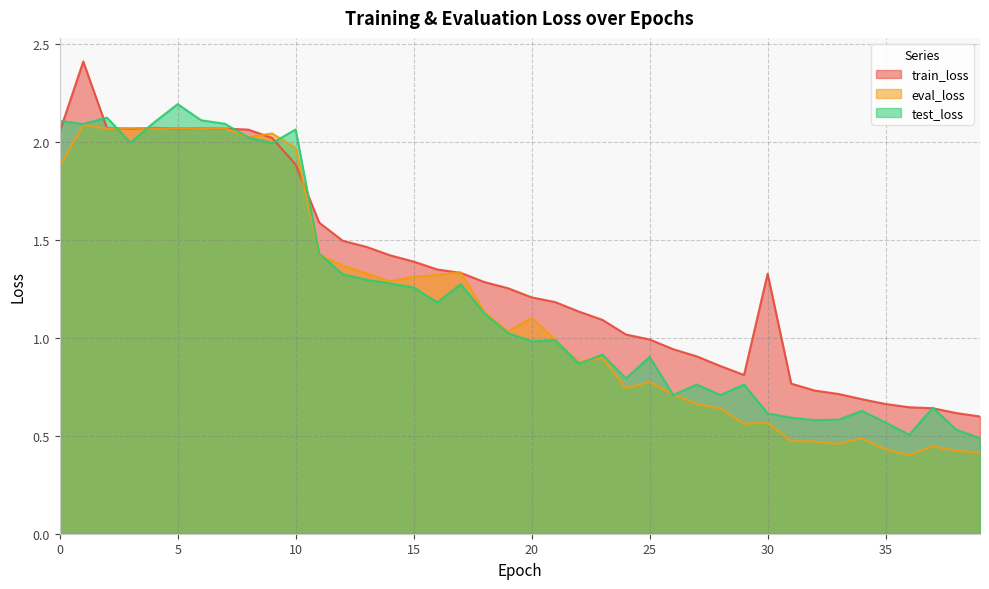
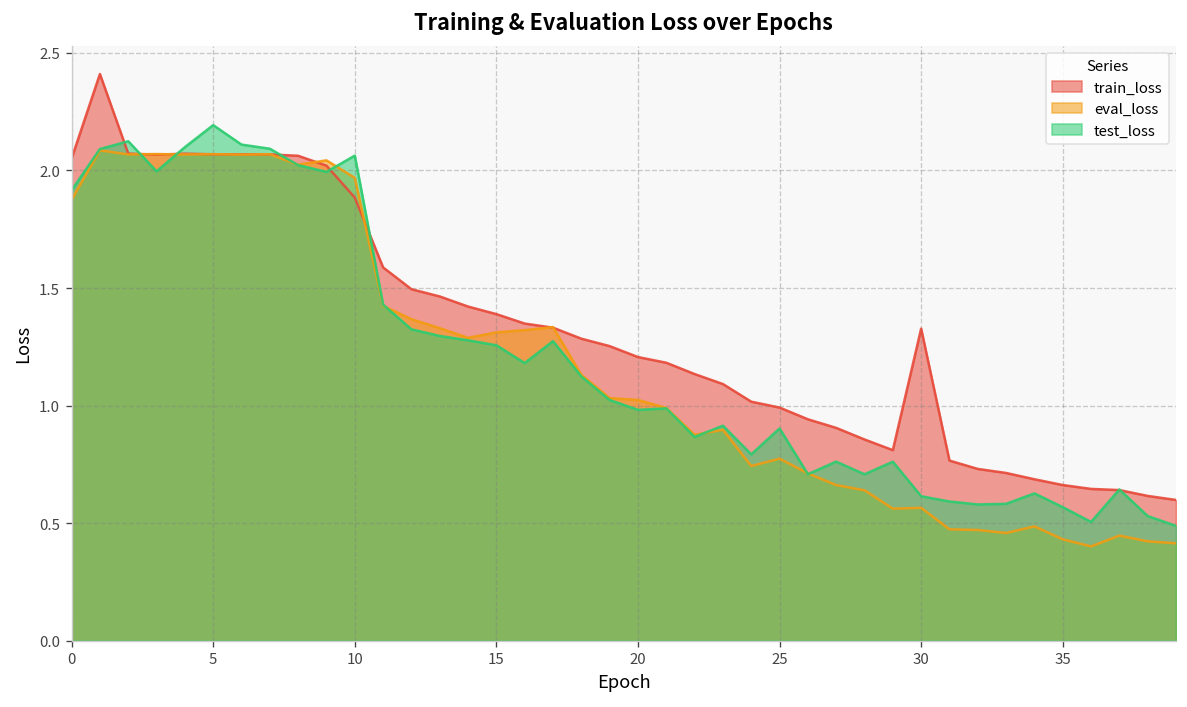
  {
    "train_loss": {
      "0": 2.05,
      "10": 1.88,
      "15": 1.39,
      "20": 1.21,
      "25": 0.99,
      "30": 1.33,
      "35": 0.66
    },
    "eval_loss": {
      "0": 1.88,
      "10": 1.97,
      "15": 1.31,
-     "20": 1.10,
+     "20": 1.02,
      "25": 0.77,
      "30": 0.57,
      "35": 0.43
    },
    "test_loss": {
-     "0": 2.11,
+     "0": 1.92,
      "5": 2.19,
      "10": 2.06,
      "15": 1.26,
      "20": 0.98,
      "25": 0.90,
      "30": 0.61,
      "35": 0.57
    }
  }
